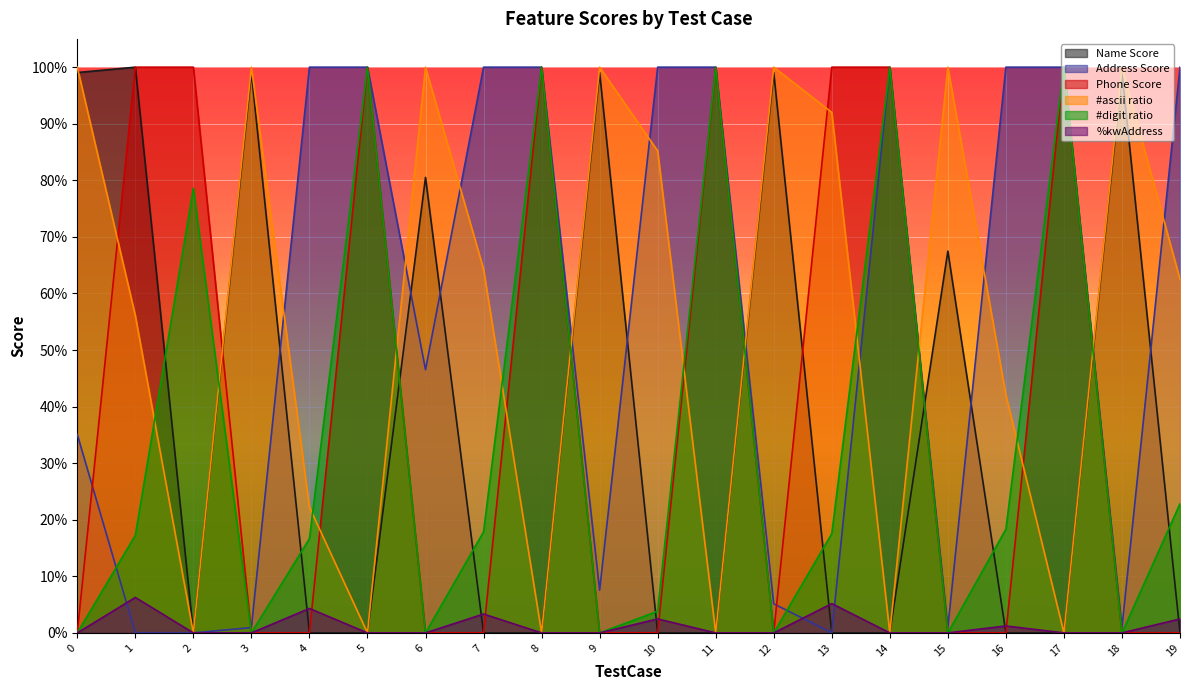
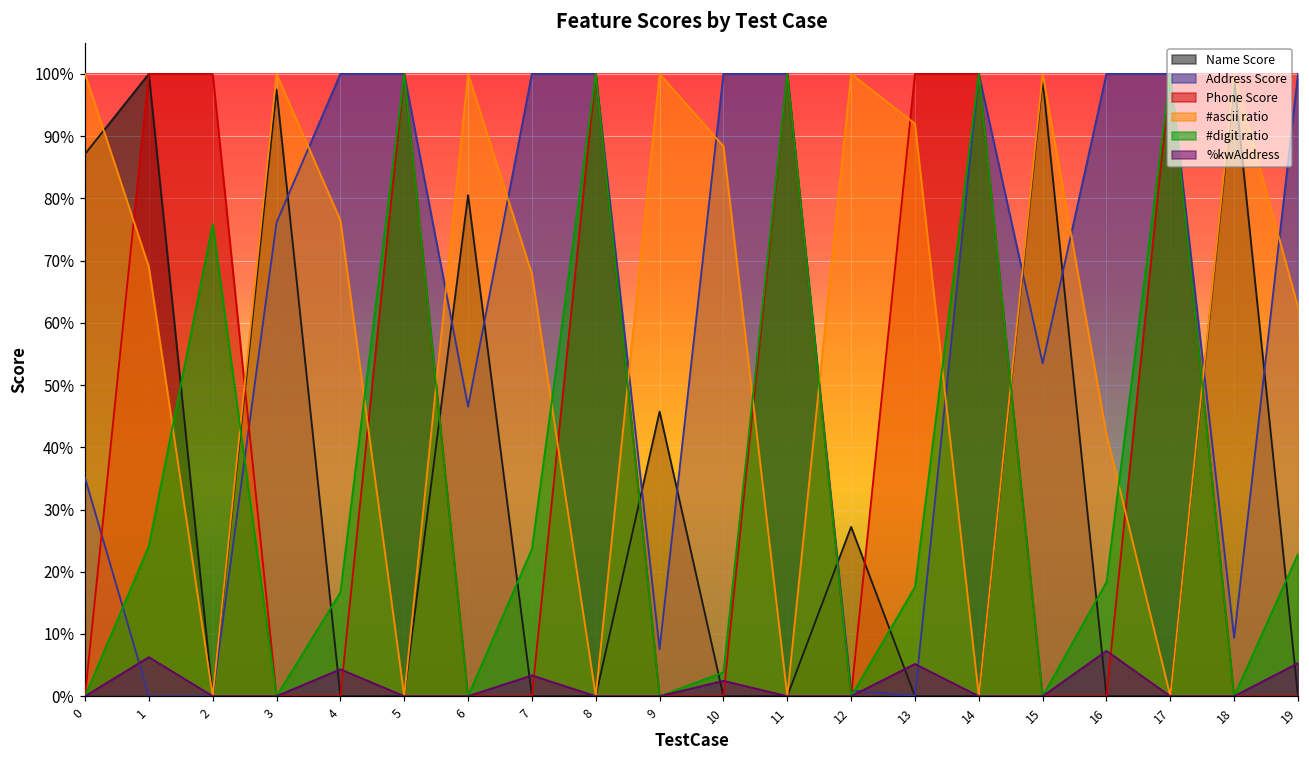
  {
    "Name Score": {
-     "0": "99%",
-     "3": "99%",
+     "0": "87%",
+     "3": "97%",
      "6": "81%",
-     "9": "99%",
-     "12": "99%",
-     "15": "67%"
+     "9": "46%",
+     "12": "27%",
+     "15": "99%"
    },
    "Address Score": {
      "0": "35%",
      "1": "0%",
-     "3": "1%",
+     "3": "76%",
      "4": "100%",
      "6": "47%",
      "7": "100%",
      "9": "8%",
      "10": "100%",
-     "12": "5%",
-     "15": "1%",
+     "12": "1%",
+     "15": "53%",
      "16": "100%",
-     "18": "1%",
+     "18": "9%",
      "19": "100%"
    },
    "Phone Score": {
      "2": "100%",
      "13": "100%"
    },
    "#ascii ratio": {
      "0": "100%",
-     "1": "56%",
+     "1": "69%",
      "3": "100%",
-     "4": "22%",
+     "4": "76%",
      "6": "100%",
-     "7": "64%",
+     "7": "68%",
      "9": "100%",
-     "10": "85%",
+     "10": "88%",
      "12": "100%",
      "13": "92%",
      "15": "100%",
      "16": "42%",
      "19": "63%"
    },
    "#digit ratio": {
-     "1": "17%",
-     "2": "79%",
+     "1": "24%",
+     "2": "76%",
      "4": "17%",
-     "7": "18%",
+     "7": "24%",
      "10": "4%",
      "13": "18%",
      "16": "18%",
      "19": "23%"
    },
    "%kwAddress": {
      "1": "6%",
      "4": "4%",
      "7": "3%",
      "10": "2%",
      "13": "5%",
-     "16": "1%",
-     "19": "2%"
+     "16": "7%",
+     "19": "5%"
    }
  }
